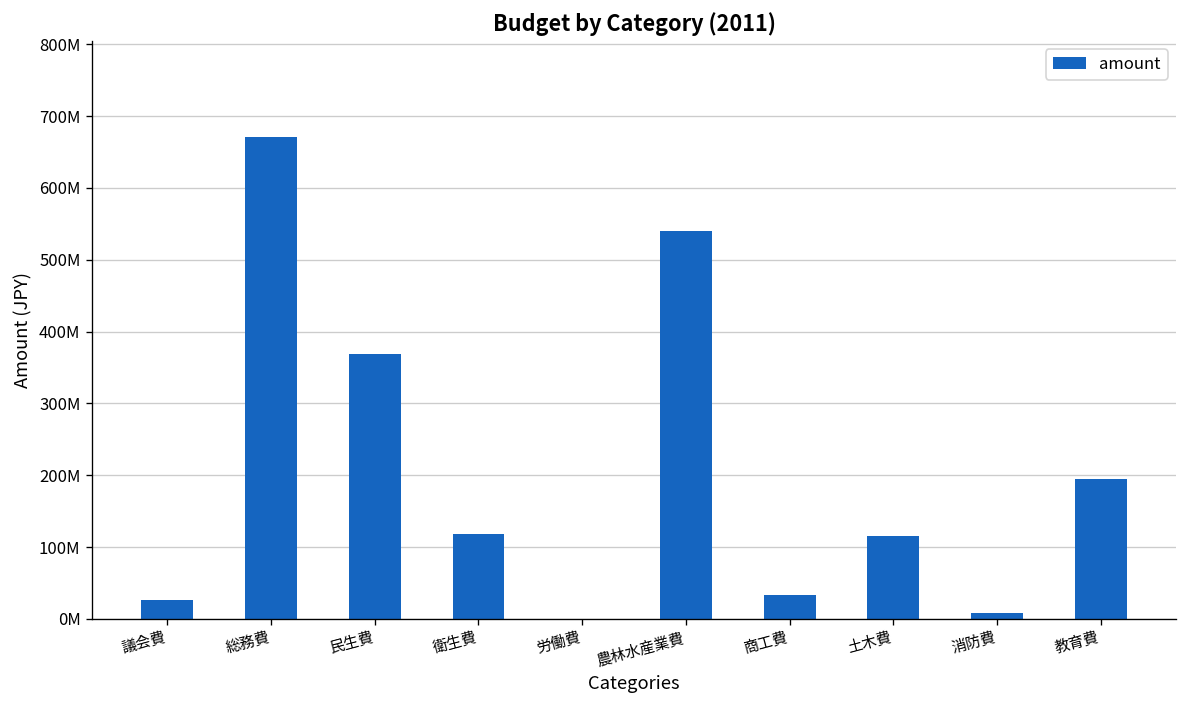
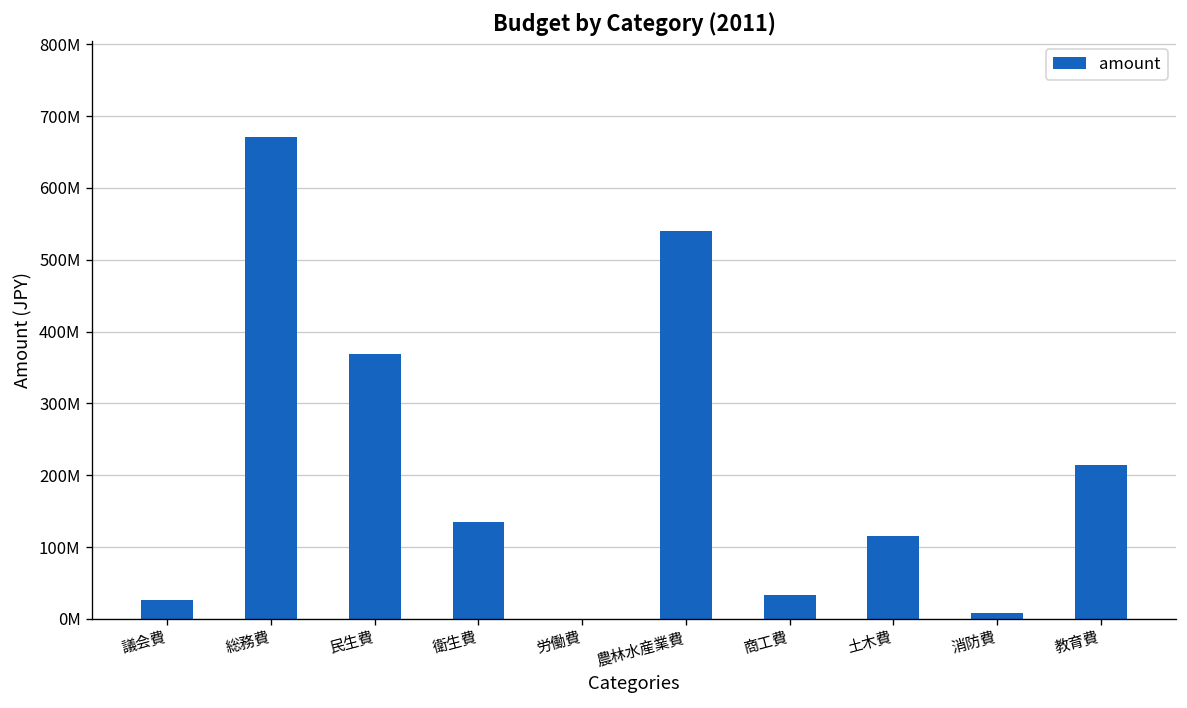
  {
    "議会費": 30000000,
    "総務費": 670000000,
    "民生費": 370000000,
-   "衛生費": 120000000,
+   "衛生費": 130000000,
    "労働費": 0,
    "農林水産業費": 540000000,
    "商工費": 30000000,
    "土木費": 120000000,
    "消防費": 10000000,
-   "教育費": 190000000
+   "教育費": 210000000
  }
